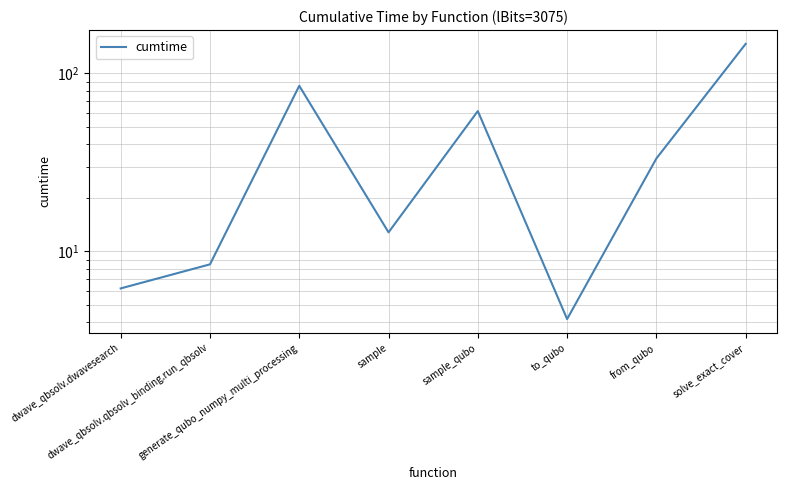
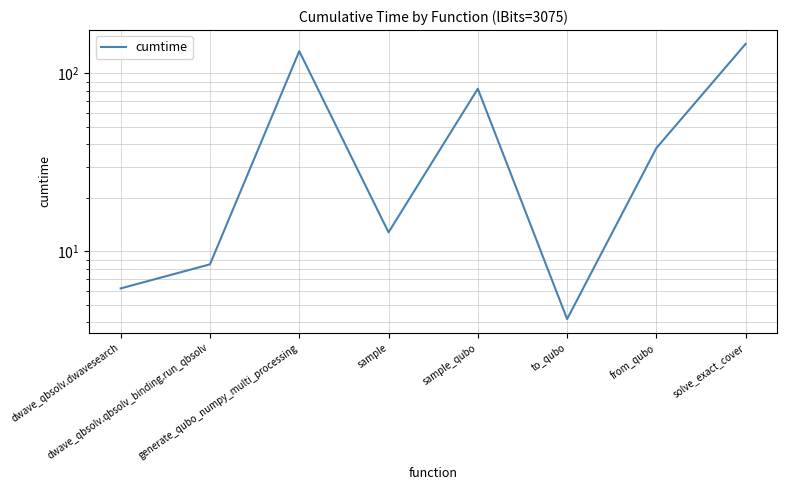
  {
    "dwave_qbsolv.dwavesearch": 6,
    "dwave_qbsolv.qbsolv_binding.run_qbsolv": 8,
-   "generate_qubo_numpy_multi_processing": 90,
+   "generate_qubo_numpy_multi_processing": 130,
    "sample": 13,
-   "sample_qubo": 61,
+   "sample_qubo": 80,
    "to_qubo": 4.2,
-   "from_qubo": 33,
+   "from_qubo": 38,
    "solve_exact_cover": 150
  }
